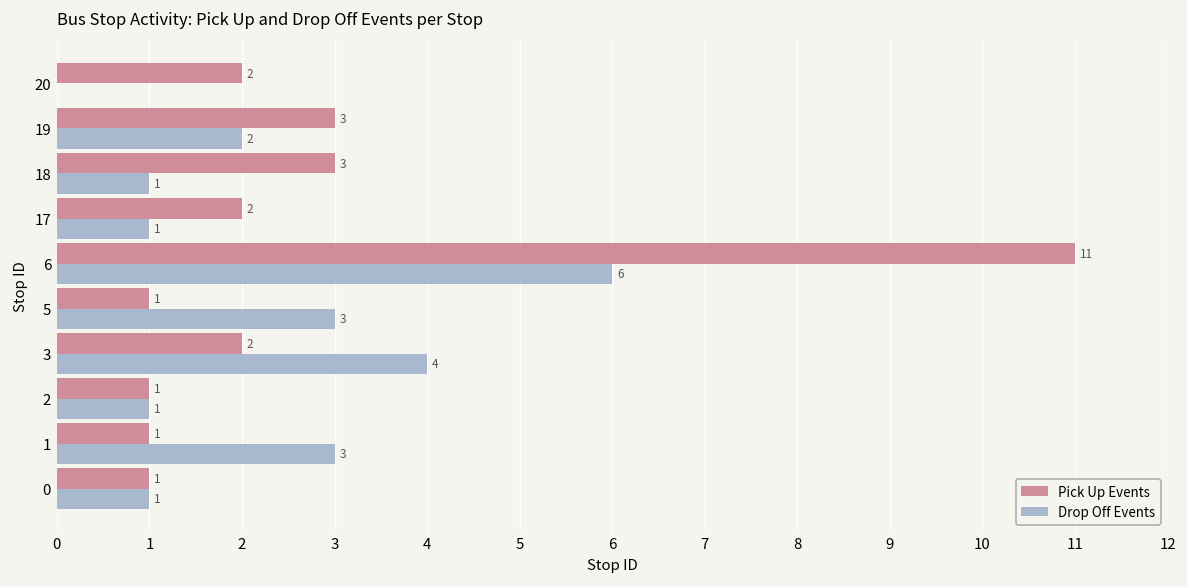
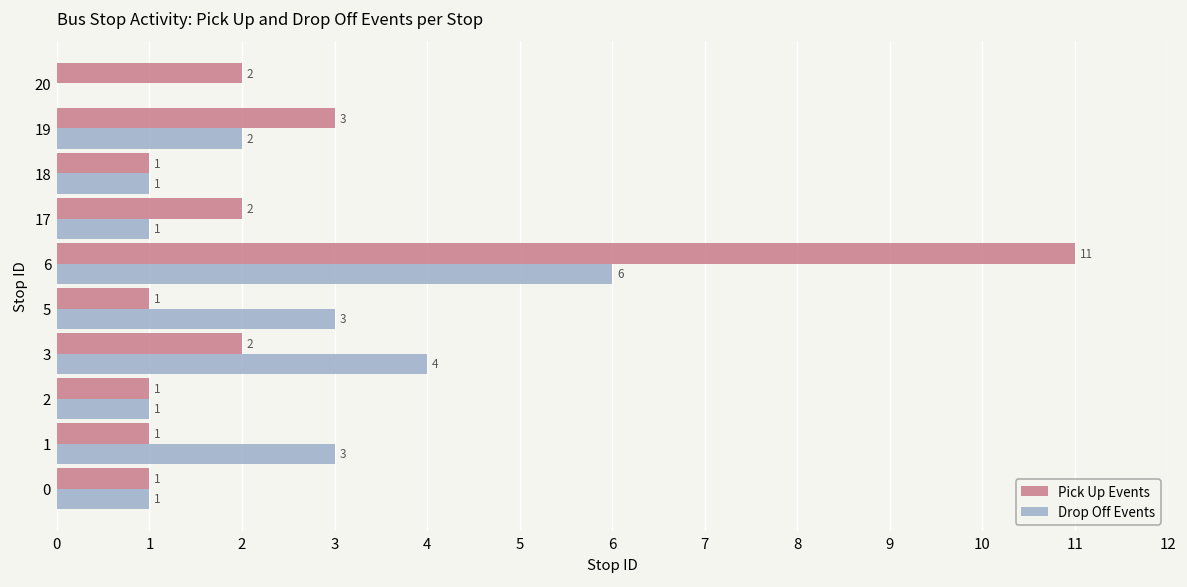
  {
    "Pick Up Events": {
      "20": 2,
      "19": 3,
-     "18": 3,
+     "18": 1,
      "17": 2,
      "6": 11,
      "5": 1,
      "3": 2,
      "2": 1,
      "1": 1,
      "0": 1
    },
    "Drop Off Events": {
      "19": 2,
      "18": 1,
      "17": 1,
      "6": 6,
      "5": 3,
      "3": 4,
      "2": 1,
      "1": 3,
      "0": 1
    }
  }
